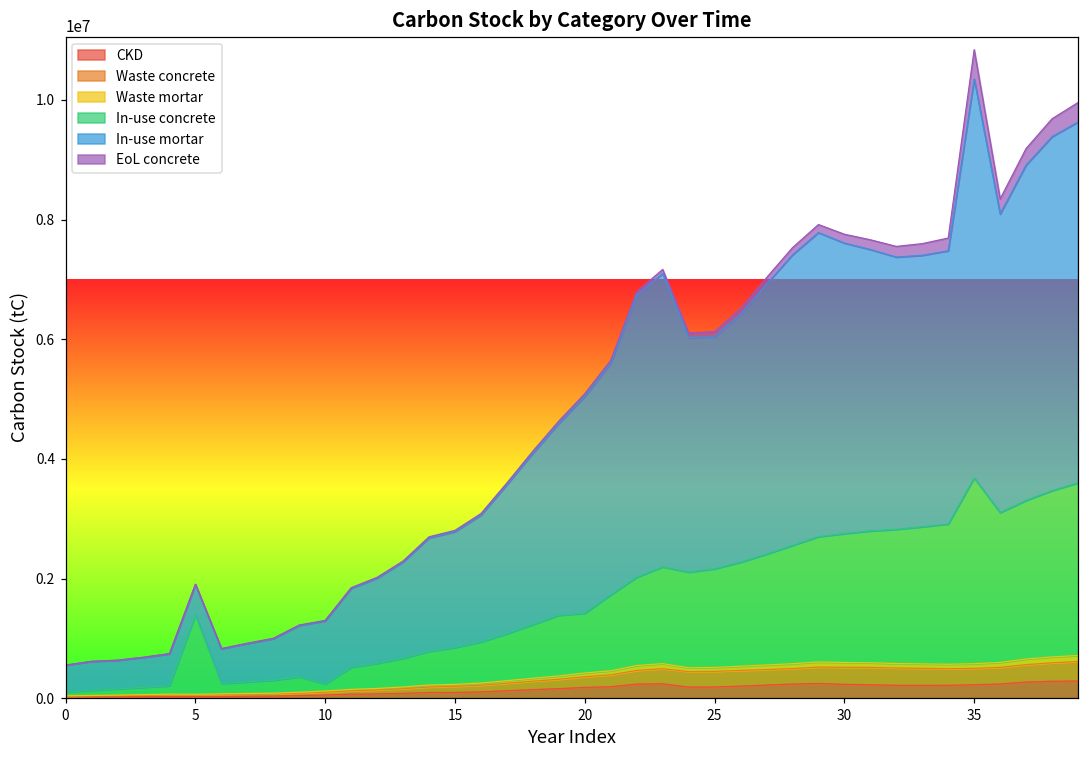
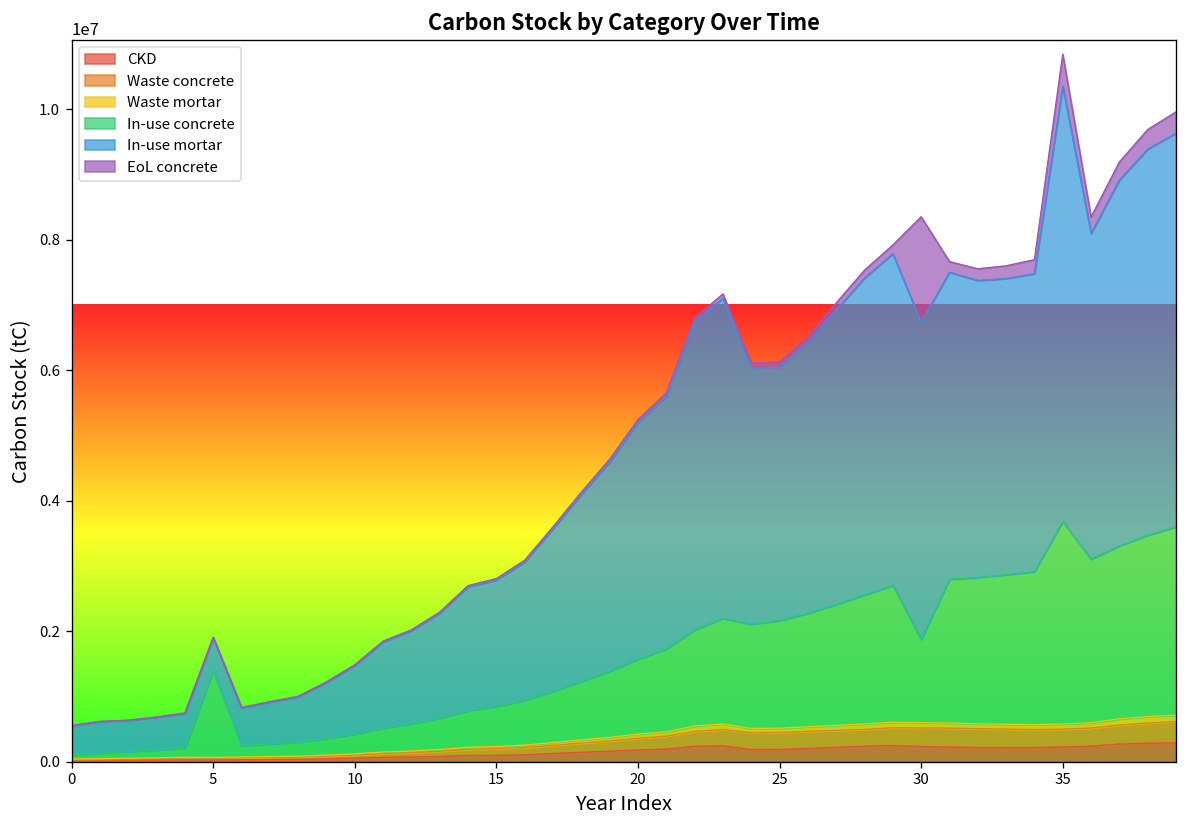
  {
    "Waste mortar": {
      "20": 100000,
      "25": 100000,
      "30": 100000,
      "35": 100000
    },
    "In-use concrete": {
      "0": 100000,
      "5": 1300000,
-     "10": 100000,
+     "10": 300000,
      "15": 600000,
-     "20": 1000000,
+     "20": 1100000,
      "25": 1600000,
-     "30": 2200000,
+     "30": 1300000,
      "35": 3100000
    },
    "In-use mortar": {
      "25": 3900000,
      "30": 4900000,
      "35": 6700000
    },
    "EoL concrete": {
      "25": 100000,
-     "30": 100000,
+     "30": 1600000,
      "35": 500000
    }
  }
